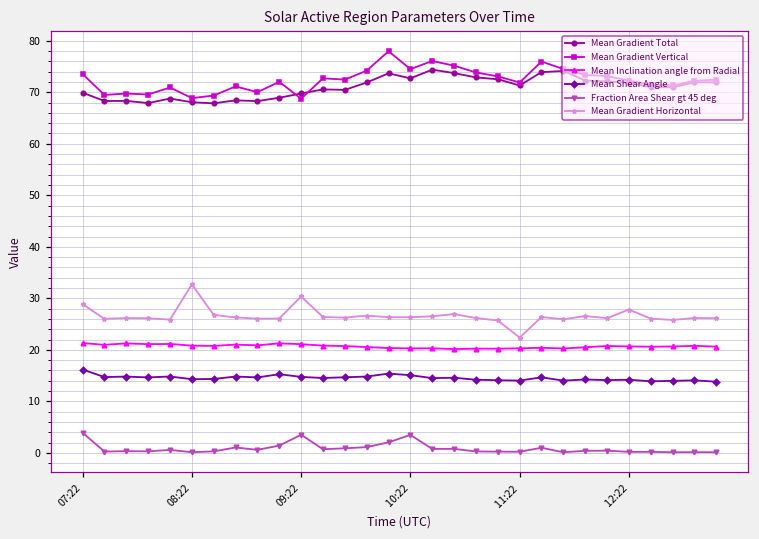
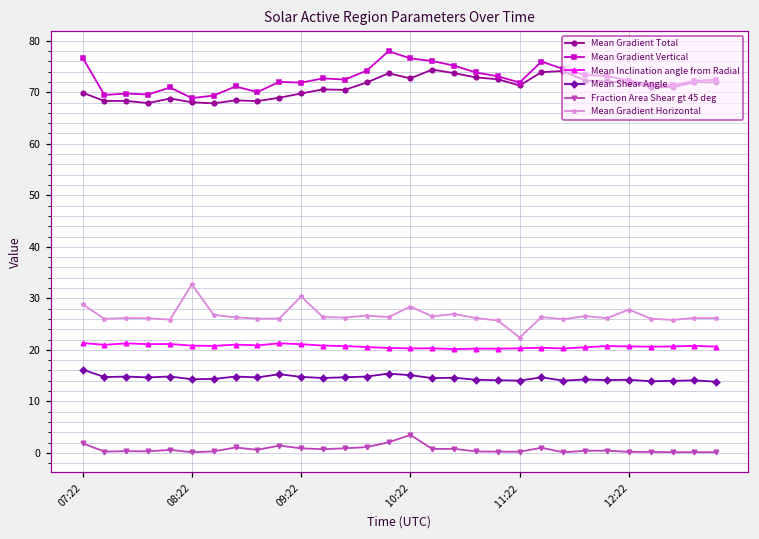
  {
    "Mean Gradient Vertical": {
-     "07:22": 74,
+     "07:22": 77,
      "08:22": 69,
-     "09:22": 69,
-     "10:22": 75,
+     "09:22": 72,
+     "10:22": 77,
      "11:22": 72
    },
    "Mean Inclination angle from Radial": {
      "07:22": 21,
      "08:22": 21,
      "09:22": 21,
      "10:22": 20,
      "11:22": 20,
      "12:22": 21
    },
    "Fraction Area Shear gt 45 deg": {
-     "07:22": 4,
+     "07:22": 2,
      "08:22": 0,
-     "09:22": 4,
+     "09:22": 1,
      "10:22": 3,
      "11:22": 0,
      "12:22": 0
    },
    "Mean Gradient Horizontal": {
      "07:22": 29,
      "08:22": 33,
      "09:22": 30,
-     "10:22": 26,
+     "10:22": 28,
      "11:22": 22,
      "12:22": 28
    }
  }
